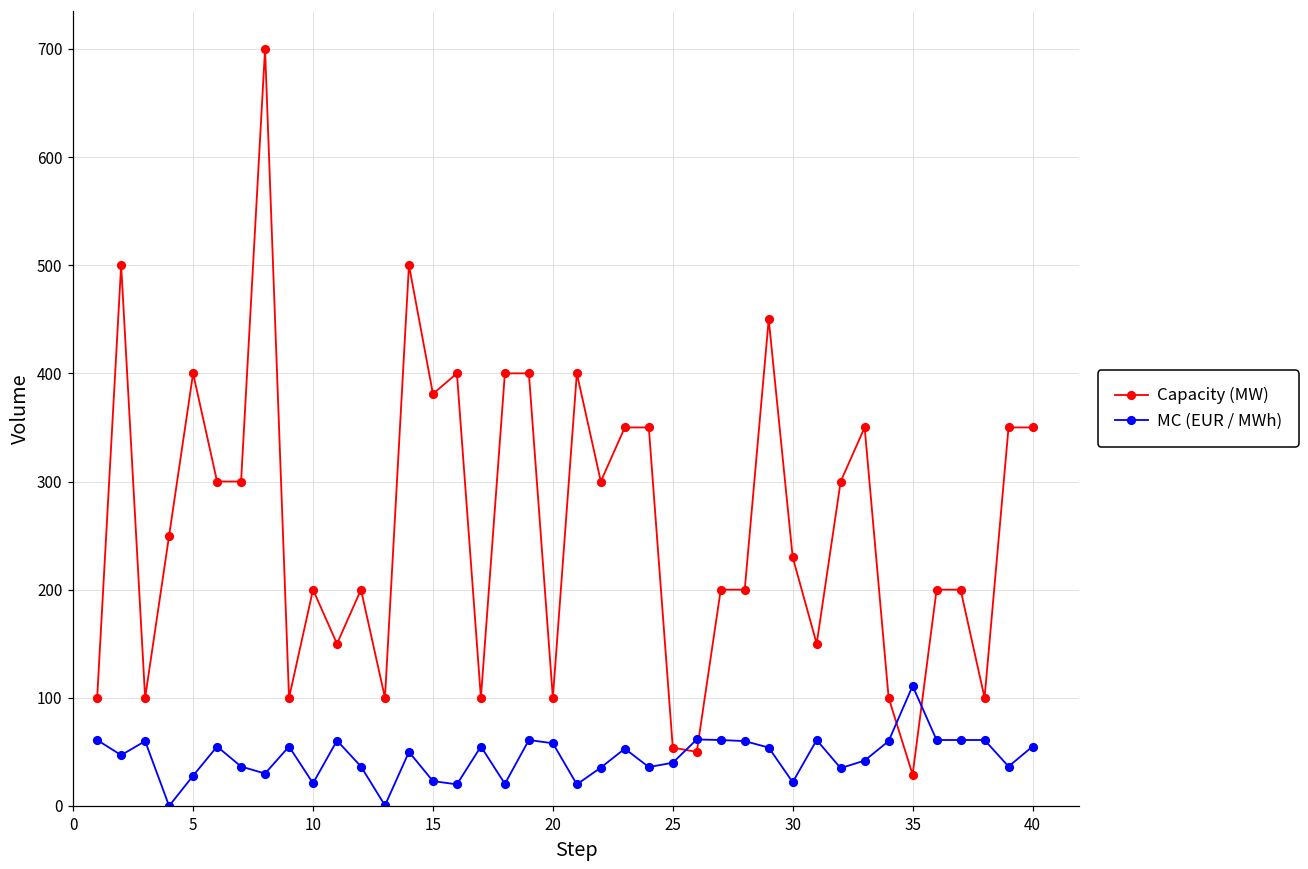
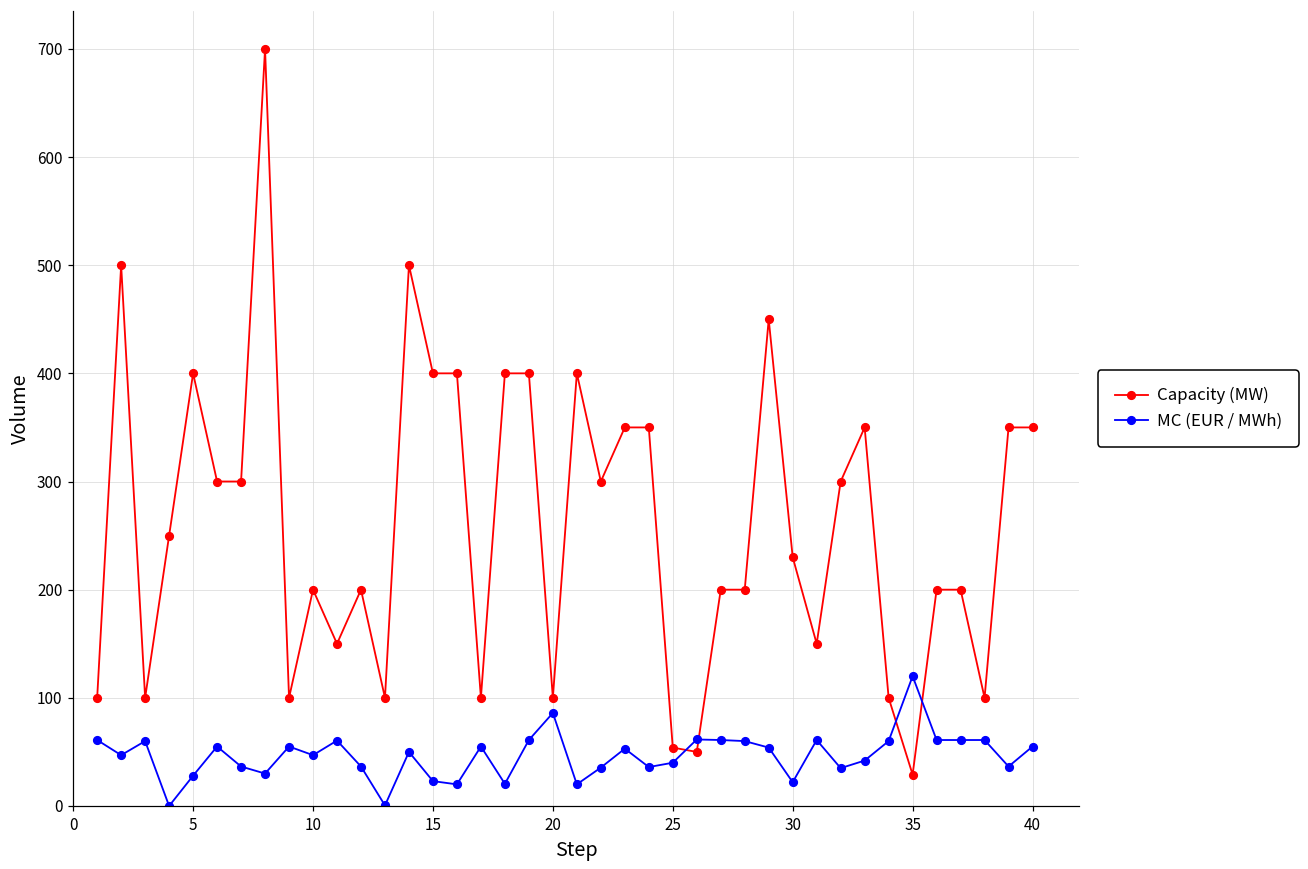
  {
    "Capacity (MW)": {
      "5": 400,
      "10": 200,
-     "15": 380,
+     "15": 400,
      "20": 100,
      "25": 50,
      "30": 230,
      "35": 30,
      "40": 350
    },
    "MC (EUR / MWh)": {
      "5": 30,
-     "10": 20,
+     "10": 50,
      "15": 20,
-     "20": 60,
+     "20": 90,
      "25": 40,
      "30": 20,
-     "35": 110,
+     "35": 120,
      "40": 60
    }
  }
